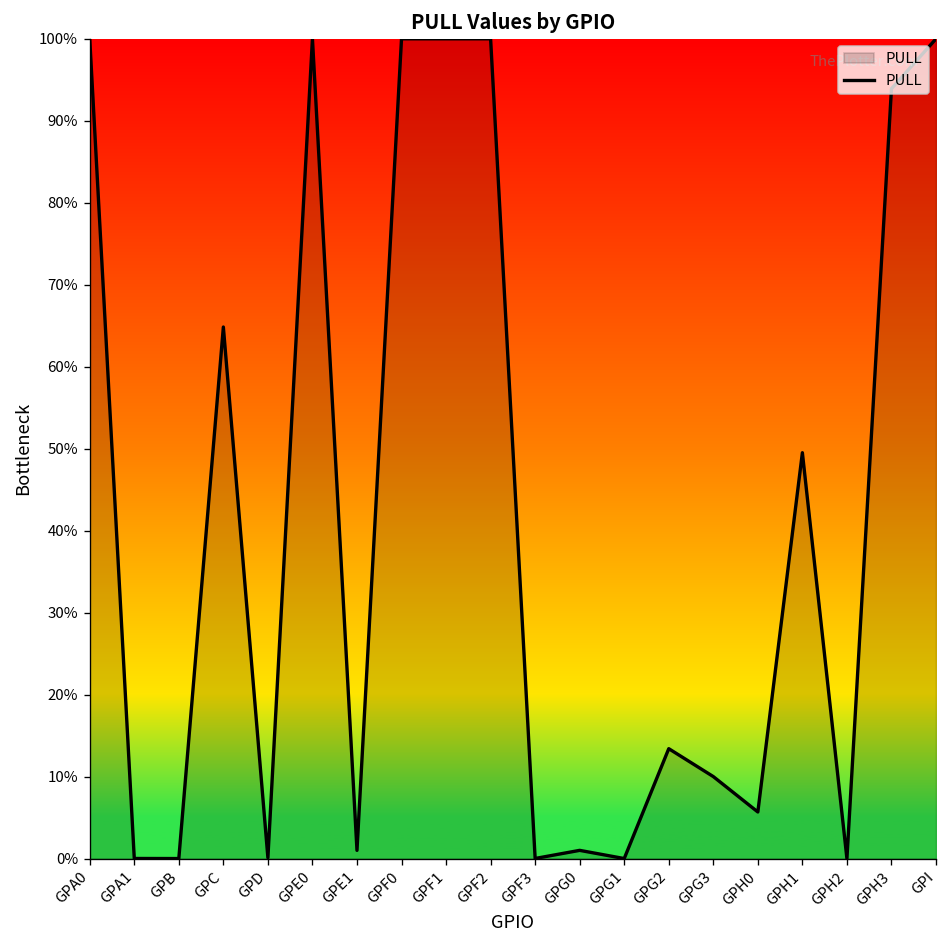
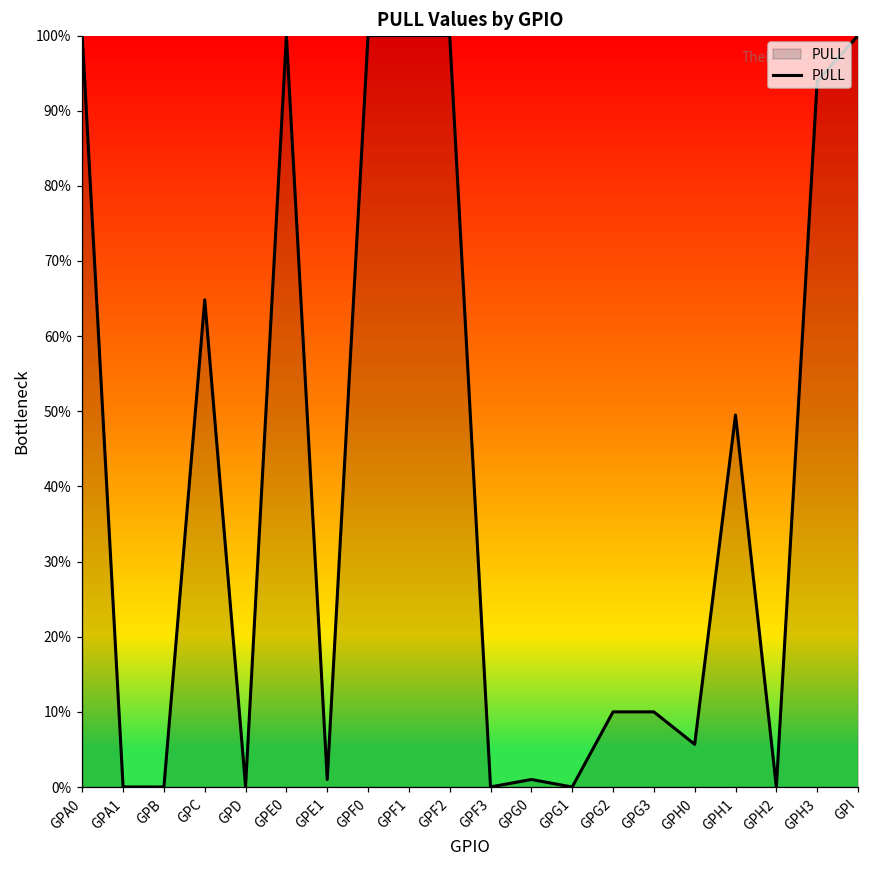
  {
    "GPA0": "100%",
    "GPA1": "0%",
    "GPB": "0%",
    "GPC": "65%",
    "GPD": "0%",
    "GPE0": "100%",
    "GPE1": "1%",
    "GPF0": "100%",
    "GPF1": "100%",
    "GPF2": "100%",
    "GPF3": "0%",
    "GPG0": "1%",
    "GPG1": "0%",
-   "GPG2": "13%",
+   "GPG2": "10%",
    "GPG3": "10%",
    "GPH0": "6%",
    "GPH1": "50%",
    "GPH2": "0%",
    "GPI": "100%"
  }
